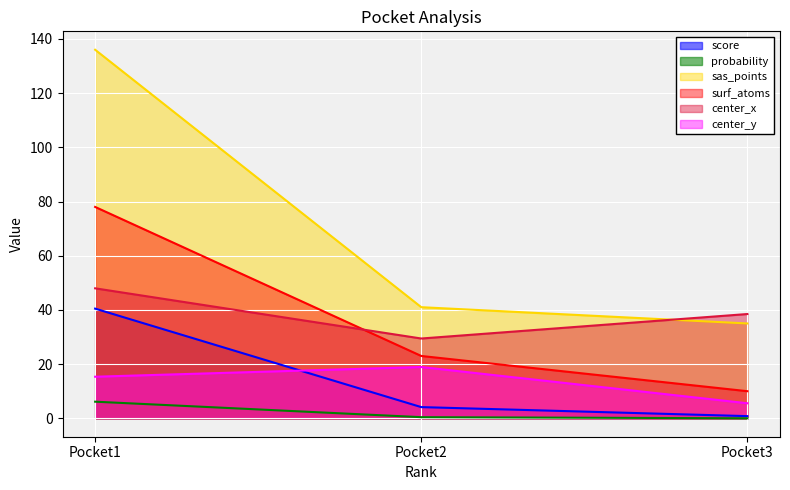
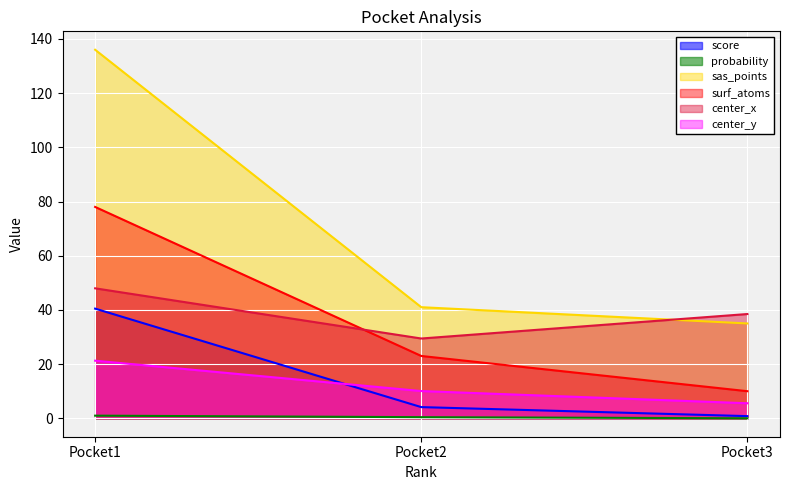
  {
    "score": {
      "Pocket1": 40,
      "Pocket2": 4
    },
    "probability": {
-     "Pocket1": 6,
+     "Pocket1": 1,
      "Pocket2": 0
    },
    "sas_points": {
      "Pocket1": 136,
      "Pocket2": 41,
      "Pocket3": 35
    },
    "center_y": {
-     "Pocket1": 15,
-     "Pocket2": 19,
+     "Pocket1": 21,
+     "Pocket2": 10,
      "Pocket3": 6
    }
  }
